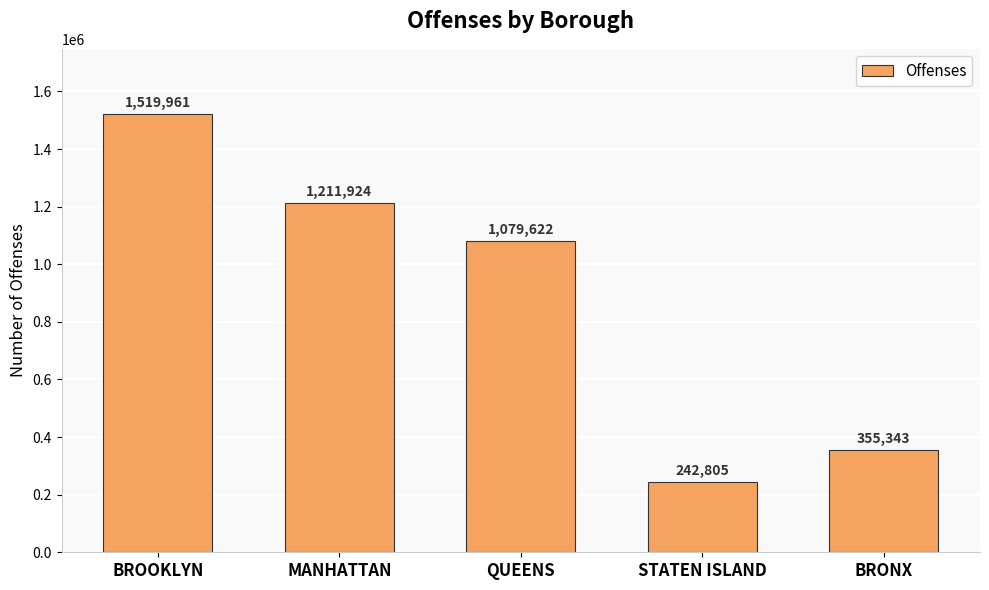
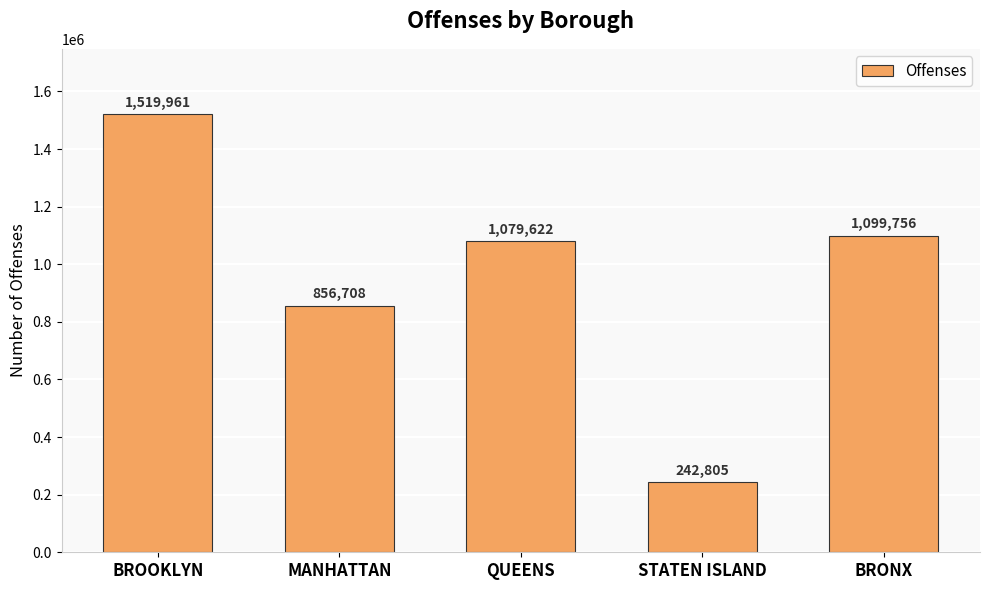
  {
    "BROOKLYN": "1,519,961",
-   "MANHATTAN": "1,211,924",
+   "MANHATTAN": "856,708",
    "QUEENS": "1,079,622",
    "STATEN ISLAND": "242,805",
-   "BRONX": "355,343"
+   "BRONX": "1,099,756"
  }
